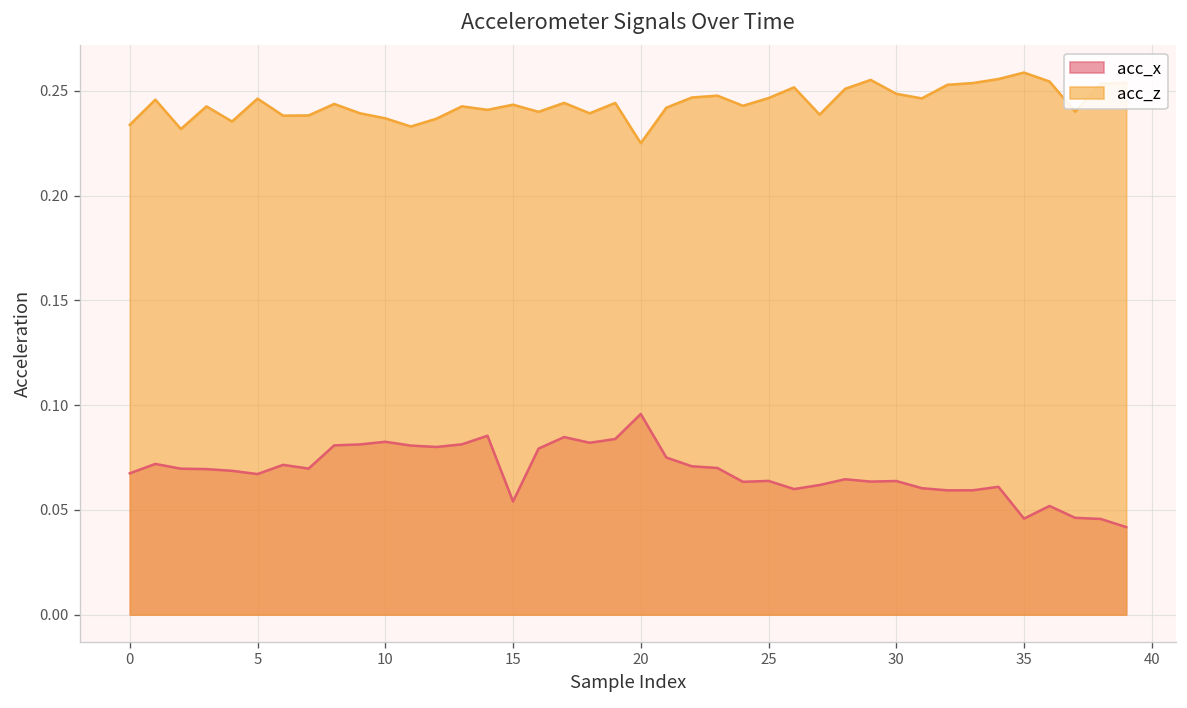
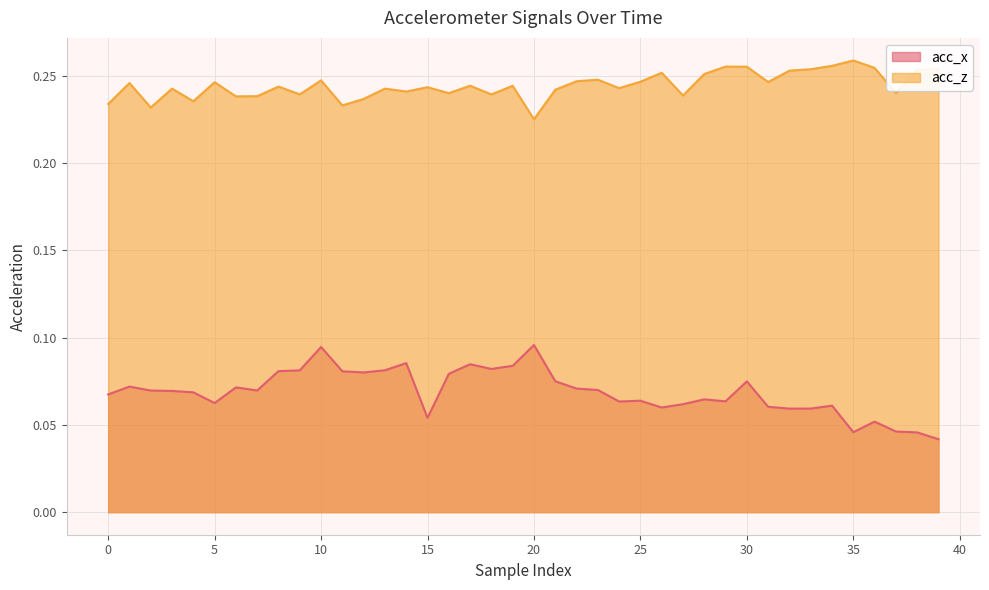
  {
    "acc_x": {
      "0": 0.067,
-     "5": 0.067,
-     "10": 0.083,
+     "5": 0.062,
+     "10": 0.095,
      "15": 0.054,
      "20": 0.096,
      "25": 0.064,
-     "30": 0.064,
+     "30": 0.075,
      "35": 0.046
    },
    "acc_z": {
      "0": 0.234,
      "5": 0.246,
-     "10": 0.237,
+     "10": 0.247,
      "15": 0.243,
      "20": 0.225,
      "25": 0.247,
-     "30": 0.249,
+     "30": 0.255,
      "35": 0.259
    }
  }
